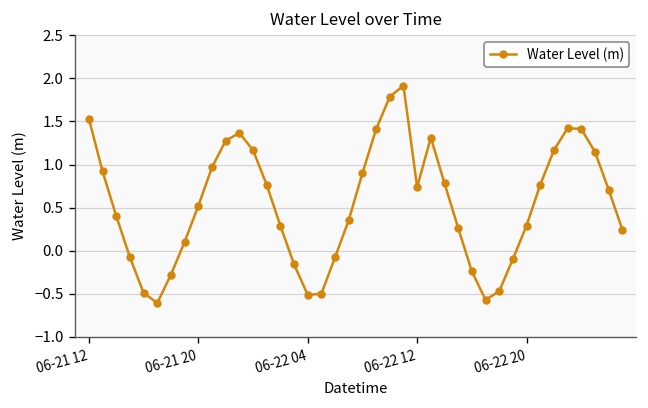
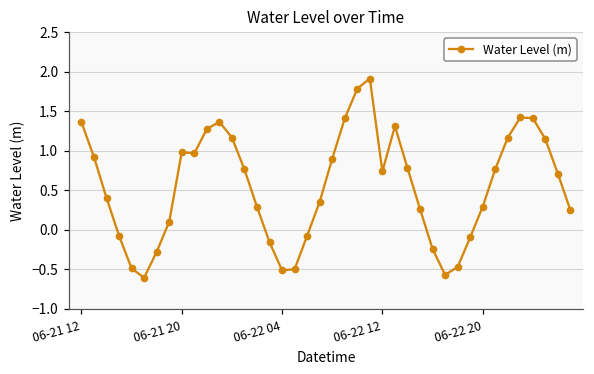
  {
-   "06-21 12": 1.5,
-   "06-21 20": 0.5,
+   "06-21 12": 1.4,
+   "06-21 20": 1.0,
    "06-22 04": -0.5,
    "06-22 12": 0.7,
    "06-22 20": 0.3
  }
